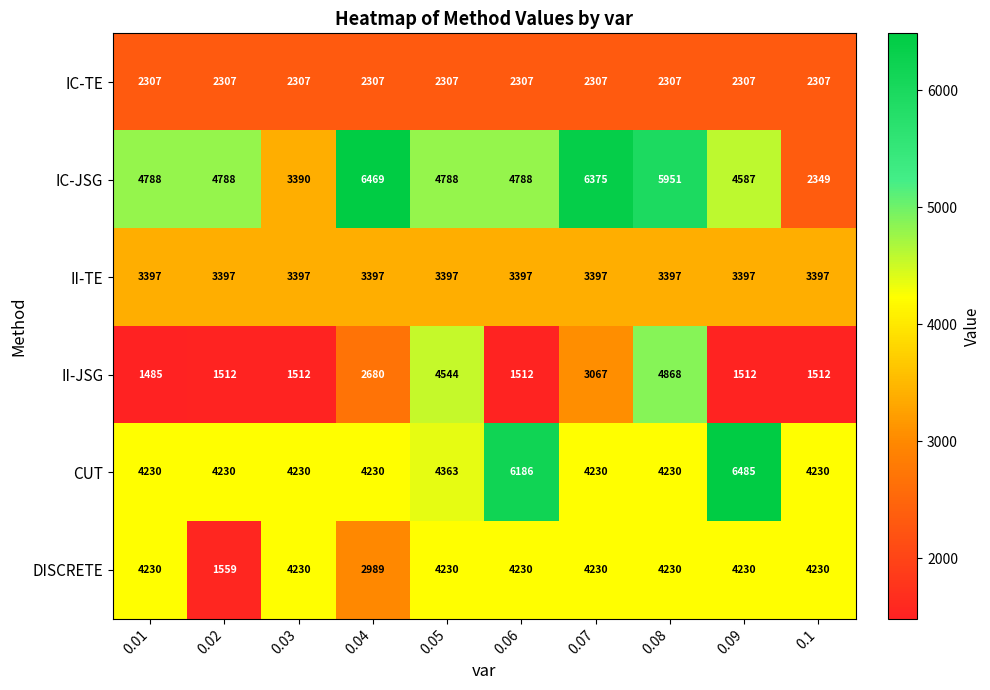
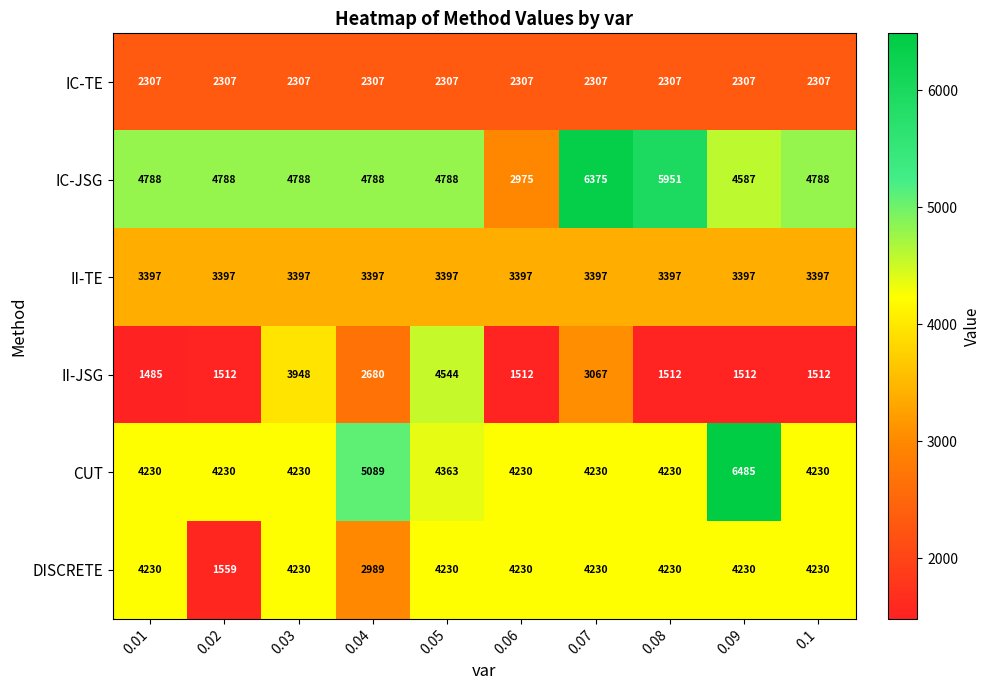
  {
    "IC-TE": {
      "0.01": 2307,
      "0.02": 2307,
      "0.03": 2307,
      "0.04": 2307,
      "0.05": 2307,
      "0.06": 2307,
      "0.07": 2307,
      "0.08": 2307,
      "0.09": 2307,
      "0.1": 2307
    },
    "IC-JSG": {
      "0.01": 4788,
      "0.02": 4788,
-     "0.03": 3390,
-     "0.04": 6469,
+     "0.03": 4788,
+     "0.04": 4788,
      "0.05": 4788,
-     "0.06": 4788,
+     "0.06": 2975,
      "0.07": 6375,
      "0.08": 5951,
      "0.09": 4587,
-     "0.1": 2349
+     "0.1": 4788
    },
    "II-TE": {
      "0.01": 3397,
      "0.02": 3397,
      "0.03": 3397,
      "0.04": 3397,
      "0.05": 3397,
      "0.06": 3397,
      "0.07": 3397,
      "0.08": 3397,
      "0.09": 3397,
      "0.1": 3397
    },
    "II-JSG": {
      "0.01": 1485,
      "0.02": 1512,
-     "0.03": 1512,
+     "0.03": 3948,
      "0.04": 2680,
      "0.05": 4544,
      "0.06": 1512,
      "0.07": 3067,
-     "0.08": 4868,
+     "0.08": 1512,
      "0.09": 1512,
      "0.1": 1512
    },
    "CUT": {
      "0.01": 4230,
      "0.02": 4230,
      "0.03": 4230,
-     "0.04": 4230,
+     "0.04": 5089,
      "0.05": 4363,
-     "0.06": 6186,
+     "0.06": 4230,
      "0.07": 4230,
      "0.08": 4230,
      "0.09": 6485,
      "0.1": 4230
    },
    "DISCRETE": {
      "0.01": 4230,
      "0.02": 1559,
      "0.03": 4230,
      "0.04": 2989,
      "0.05": 4230,
      "0.06": 4230,
      "0.07": 4230,
      "0.08": 4230,
      "0.09": 4230,
      "0.1": 4230
    }
  }
